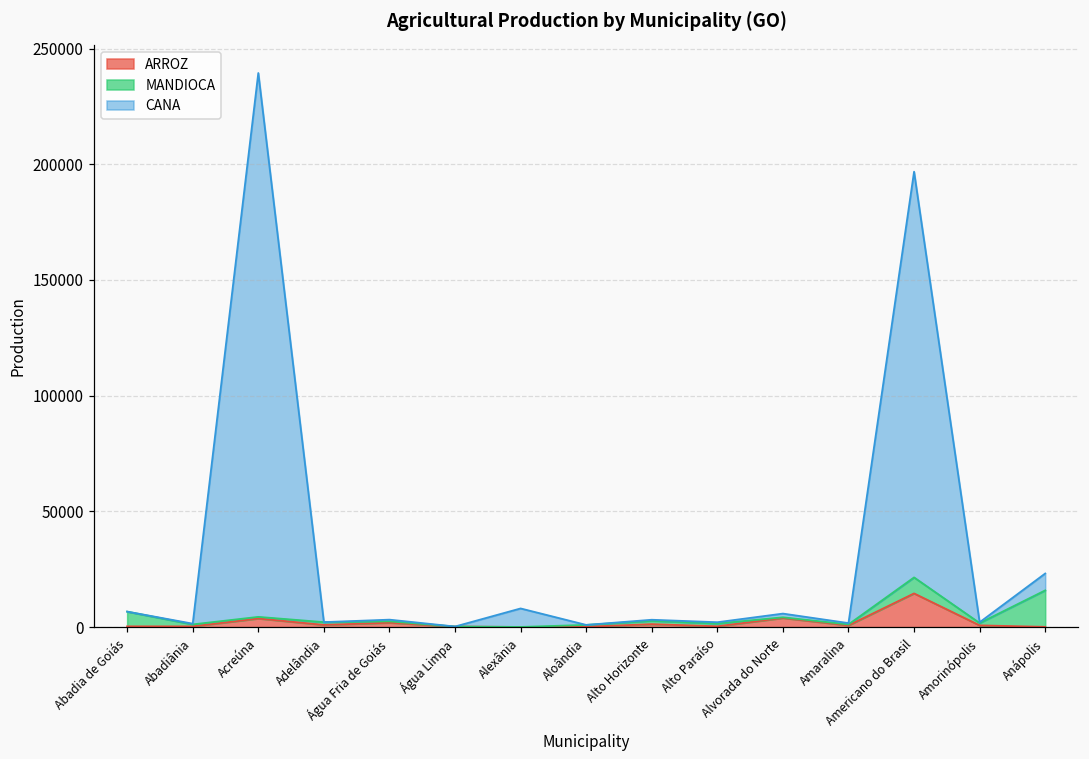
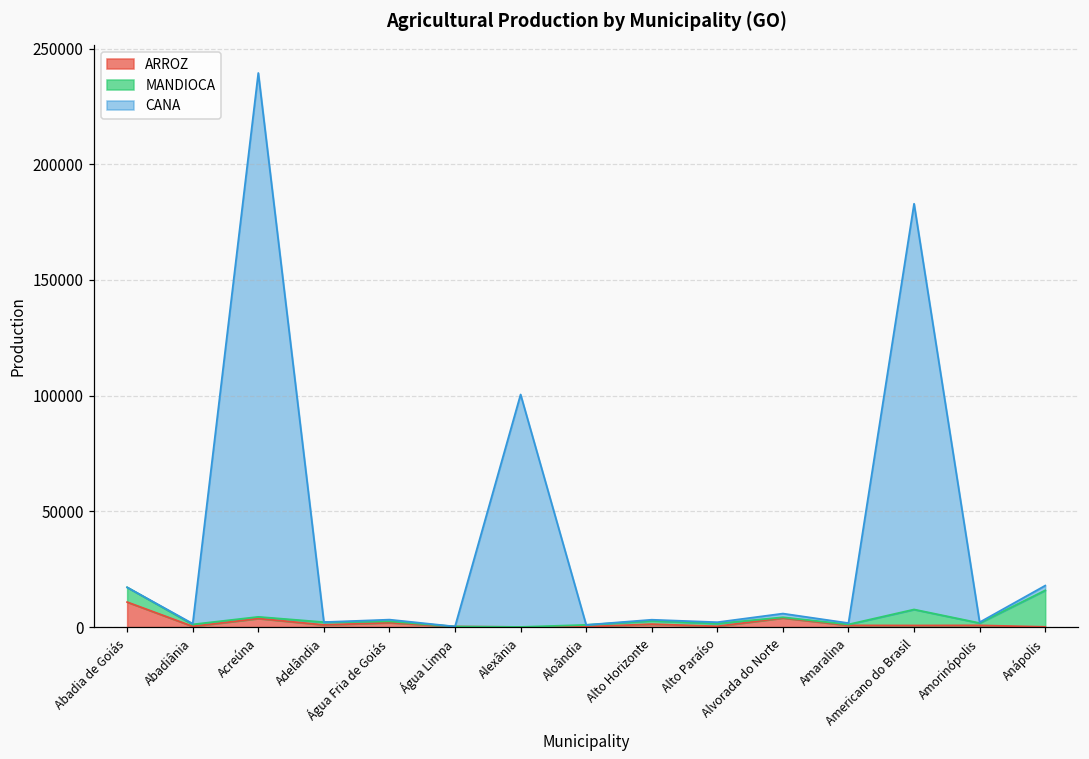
  {
    "ARROZ": {
-     "Abadia de Goiás": 0,
+     "Abadia de Goiás": 11000,
      "Alto Horizonte": 1000,
-     "Americano do Brasil": 15000,
+     "Americano do Brasil": 1000,
      "Anápolis": 0
    },
    "MANDIOCA": {
      "Americano do Brasil": 7000,
      "Anápolis": 16000
    },
    "CANA": {
      "Acreúna": 235000,
-     "Alexânia": 8000,
+     "Alexânia": 100000,
      "Alvorada do Norte": 2000,
      "Americano do Brasil": 175000,
-     "Anápolis": 7000
+     "Anápolis": 2000
    }
  }
